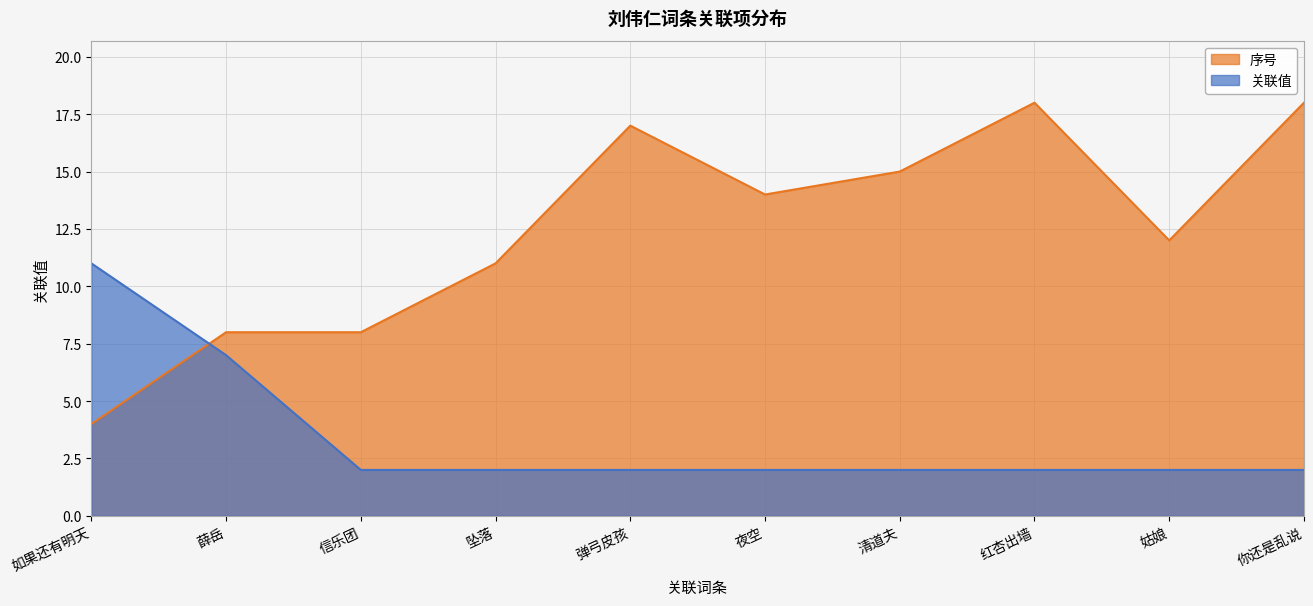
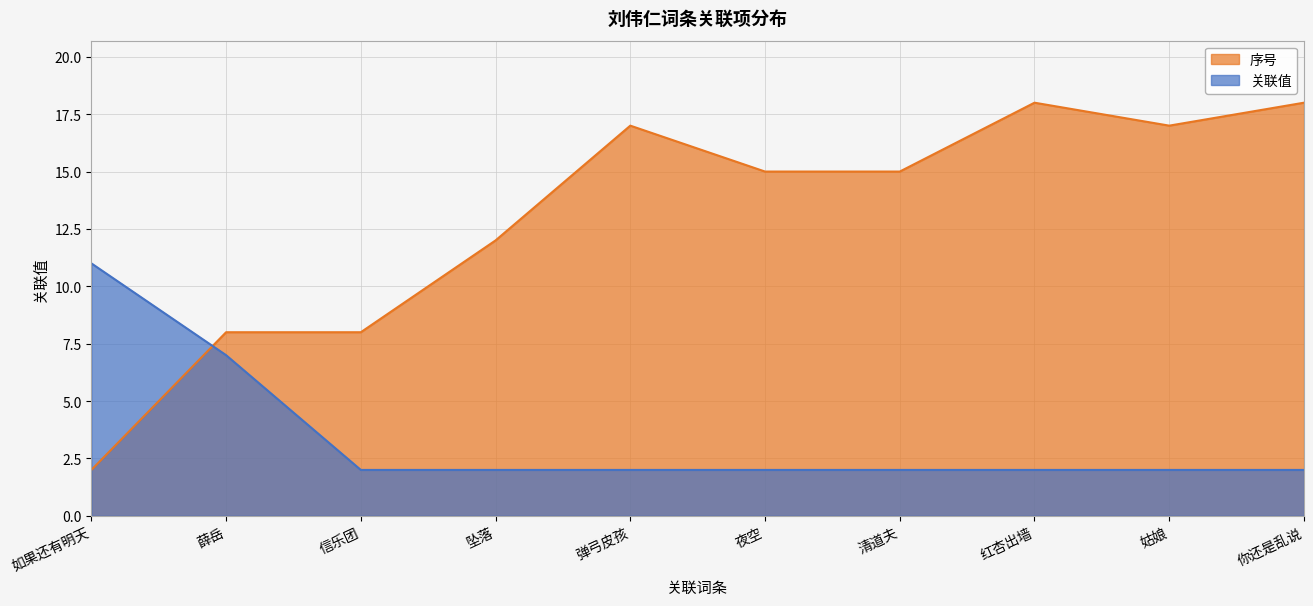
  {
    "序号": {
-     "如果还有明天": 4,
+     "如果还有明天": 2,
      "薛岳": 8,
      "信乐团": 8,
-     "坠落": 11,
+     "坠落": 12,
      "弹弓皮孩": 17,
-     "夜空": 14,
+     "夜空": 15,
      "清道夫": 15,
      "红杏出墙": 18,
-     "姑娘": 12,
+     "姑娘": 17,
      "你还是乱说": 18
    },
    "关联值": {
      "如果还有明天": 11,
      "薛岳": 7,
      "信乐团": 2,
      "坠落": 2,
      "弹弓皮孩": 2,
      "夜空": 2,
      "清道夫": 2,
      "红杏出墙": 2,
      "姑娘": 2,
      "你还是乱说": 2
    }
  }
